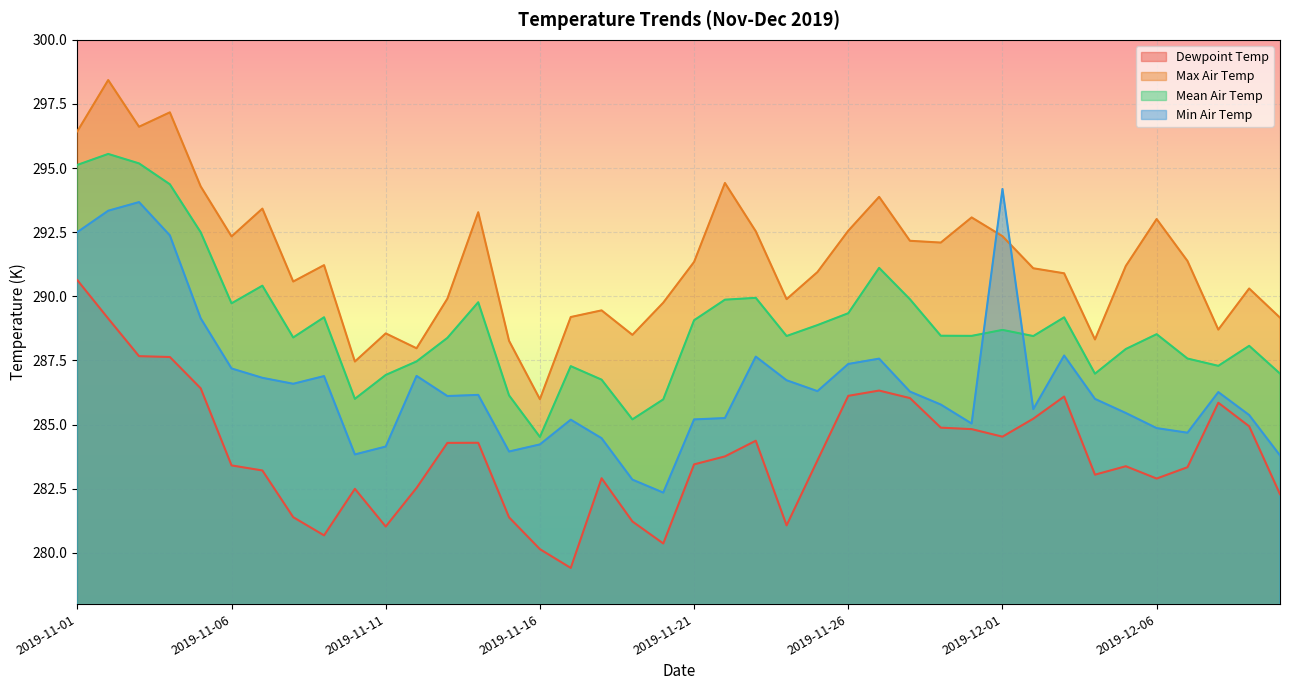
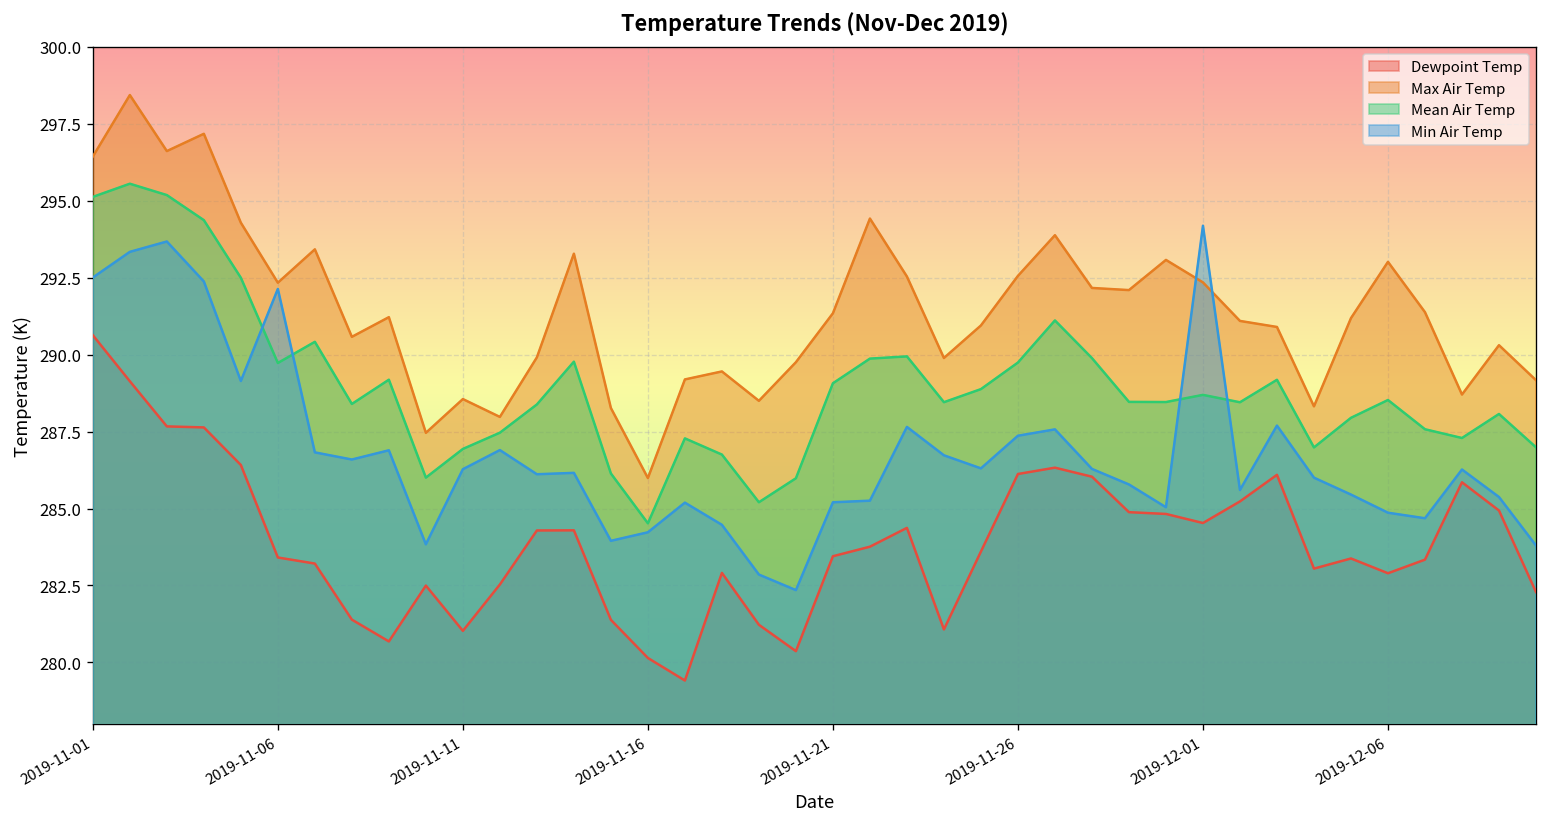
  {
    "Mean Air Temp": {
      "2019-11-01": 295.1,
      "2019-11-06": 289.7,
      "2019-11-11": 286.9,
      "2019-11-16": 284.5,
      "2019-11-21": 289.1,
-     "2019-11-26": 289.3,
+     "2019-11-26": 289.7,
      "2019-12-01": 288.7,
      "2019-12-06": 288.5
    },
    "Min Air Temp": {
      "2019-11-01": 292.5,
-     "2019-11-06": 287.2,
-     "2019-11-11": 284.1,
+     "2019-11-06": 292.1,
+     "2019-11-11": 286.3,
      "2019-11-16": 284.2,
      "2019-11-21": 285.2,
      "2019-11-26": 287.4,
      "2019-12-01": 294.2,
      "2019-12-06": 284.9
    }
  }
